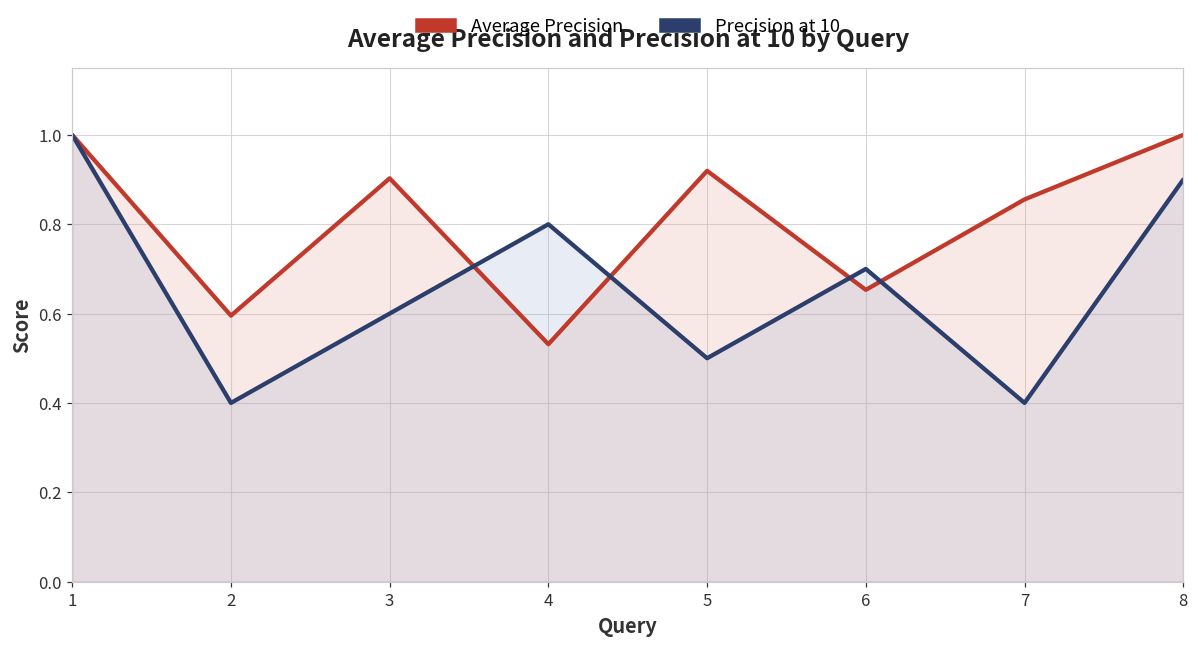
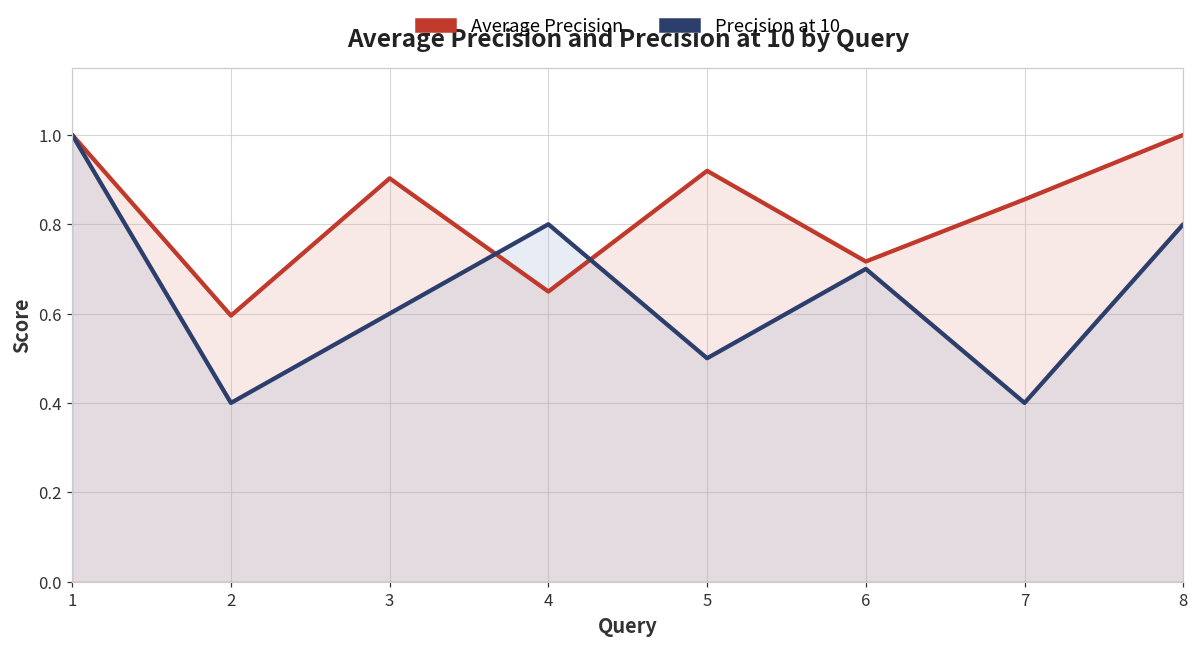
  {
    "Average Precision": {
      "2": 0.60,
      "3": 0.90,
-     "4": 0.53,
+     "4": 0.65,
      "5": 0.92,
-     "6": 0.65,
+     "6": 0.72,
      "7": 0.86,
      "8": 1.00
    },
    "Precision at 10": {
      "2": 0.4,
      "3": 0.6,
      "4": 0.8,
      "5": 0.5,
      "6": 0.7,
      "7": 0.4,
-     "8": 0.9
+     "8": 0.8
    }
  }
